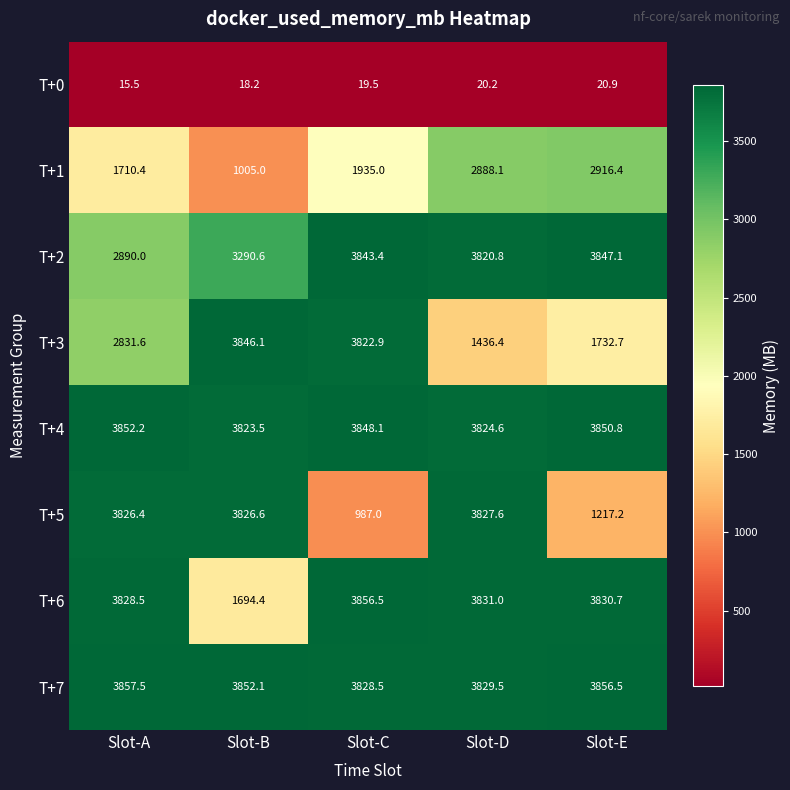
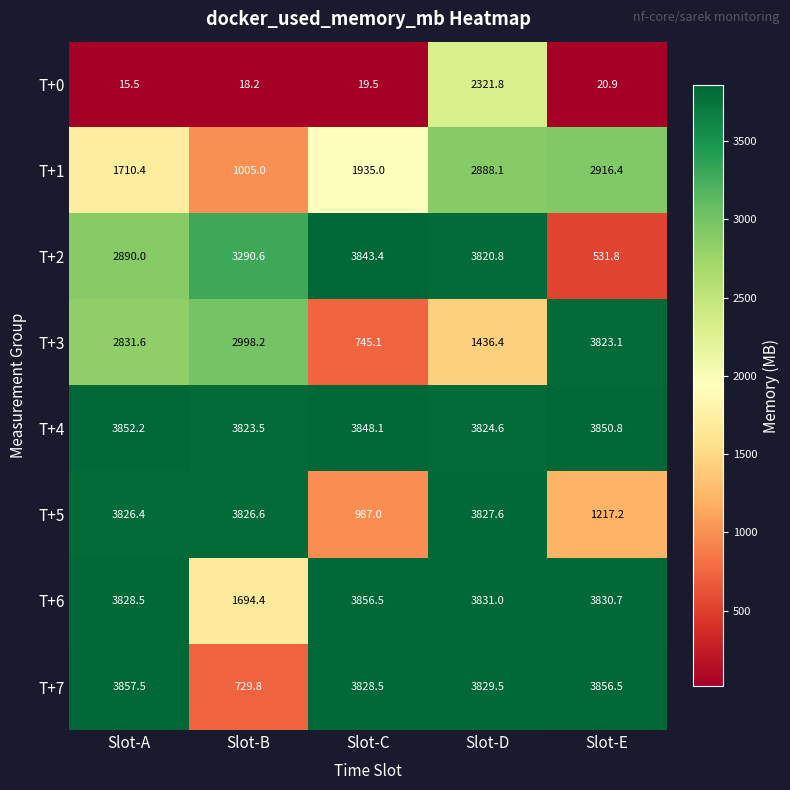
  {
    "T+0": {
      "Slot-A": 15.5,
      "Slot-B": 18.2,
      "Slot-C": 19.5,
-     "Slot-D": 20.2,
+     "Slot-D": 2321.8,
      "Slot-E": 20.9
    },
    "T+1": {
      "Slot-A": 1710.4,
      "Slot-B": 1005.0,
      "Slot-C": 1935.0,
      "Slot-D": 2888.1,
      "Slot-E": 2916.4
    },
    "T+2": {
      "Slot-A": 2890.0,
      "Slot-B": 3290.6,
      "Slot-C": 3843.4,
      "Slot-D": 3820.8,
-     "Slot-E": 3847.1
+     "Slot-E": 531.8
    },
    "T+3": {
      "Slot-A": 2831.6,
-     "Slot-B": 3846.1,
-     "Slot-C": 3822.9,
+     "Slot-B": 2998.2,
+     "Slot-C": 745.1,
      "Slot-D": 1436.4,
-     "Slot-E": 1732.7
+     "Slot-E": 3823.1
    },
    "T+4": {
      "Slot-A": 3852.2,
      "Slot-B": 3823.5,
      "Slot-C": 3848.1,
      "Slot-D": 3824.6,
      "Slot-E": 3850.8
    },
    "T+5": {
      "Slot-A": 3826.4,
      "Slot-B": 3826.6,
      "Slot-C": 987.0,
      "Slot-D": 3827.6,
      "Slot-E": 1217.2
    },
    "T+6": {
      "Slot-A": 3828.5,
      "Slot-B": 1694.4,
      "Slot-C": 3856.5,
      "Slot-D": 3831.0,
      "Slot-E": 3830.7
    },
    "T+7": {
      "Slot-A": 3857.5,
-     "Slot-B": 3852.1,
+     "Slot-B": 729.8,
      "Slot-C": 3828.5,
      "Slot-D": 3829.5,
      "Slot-E": 3856.5
    }
  }
